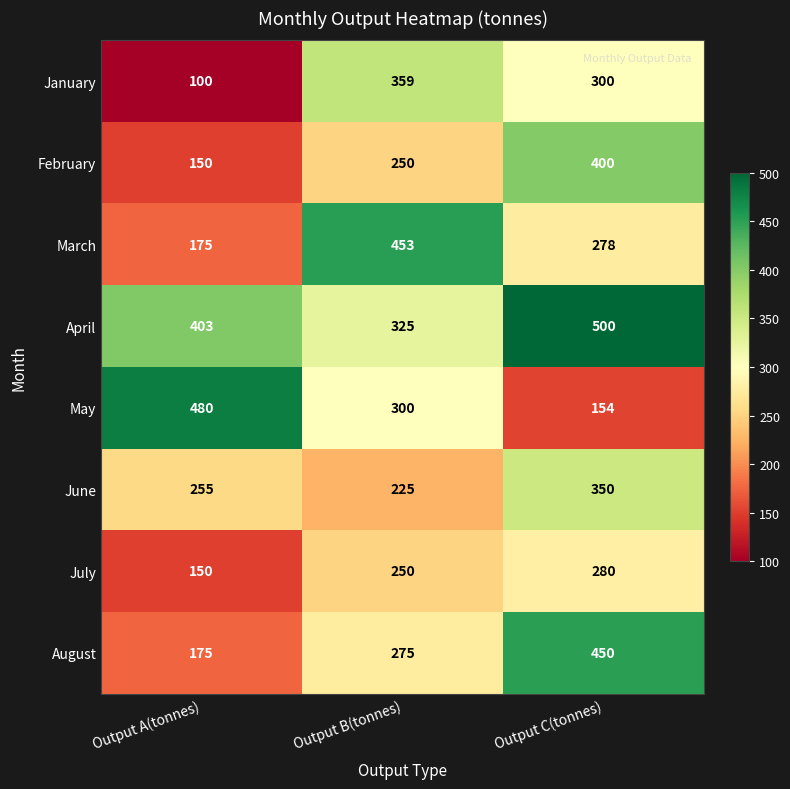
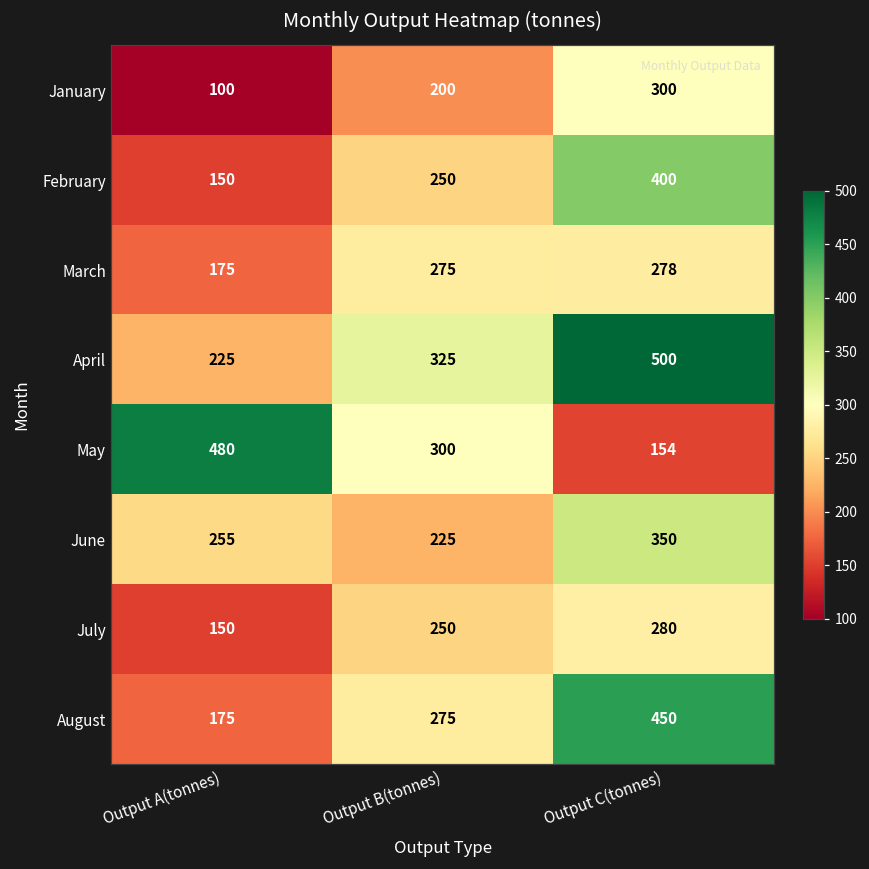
  {
    "January": {
      "Output A(tonnes)": 100,
-     "Output B(tonnes)": 359,
+     "Output B(tonnes)": 200,
      "Output C(tonnes)": 300
    },
    "February": {
      "Output A(tonnes)": 150,
      "Output B(tonnes)": 250,
      "Output C(tonnes)": 400
    },
    "March": {
      "Output A(tonnes)": 175,
-     "Output B(tonnes)": 453,
+     "Output B(tonnes)": 275,
      "Output C(tonnes)": 278
    },
    "April": {
-     "Output A(tonnes)": 403,
+     "Output A(tonnes)": 225,
      "Output B(tonnes)": 325,
      "Output C(tonnes)": 500
    },
    "May": {
      "Output A(tonnes)": 480,
      "Output B(tonnes)": 300,
      "Output C(tonnes)": 154
    },
    "June": {
      "Output A(tonnes)": 255,
      "Output B(tonnes)": 225,
      "Output C(tonnes)": 350
    },
    "July": {
      "Output A(tonnes)": 150,
      "Output B(tonnes)": 250,
      "Output C(tonnes)": 280
    },
    "August": {
      "Output A(tonnes)": 175,
      "Output B(tonnes)": 275,
      "Output C(tonnes)": 450
    }
  }
